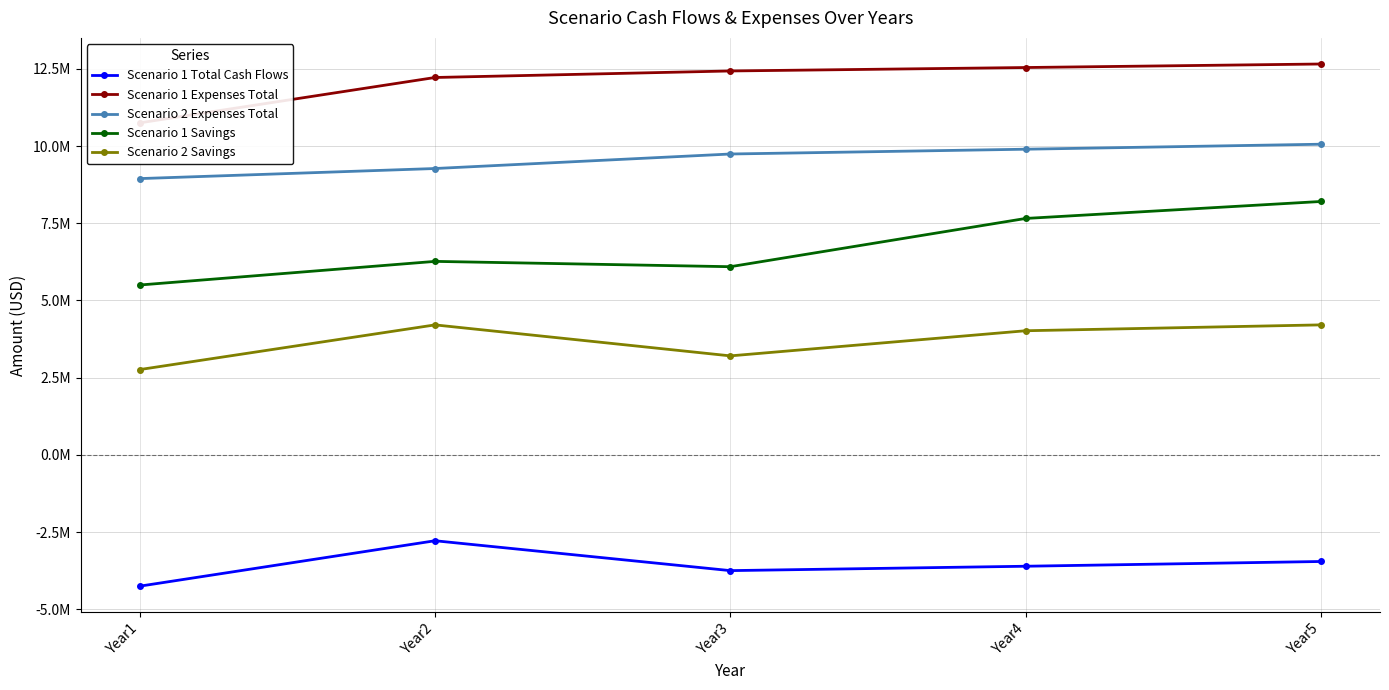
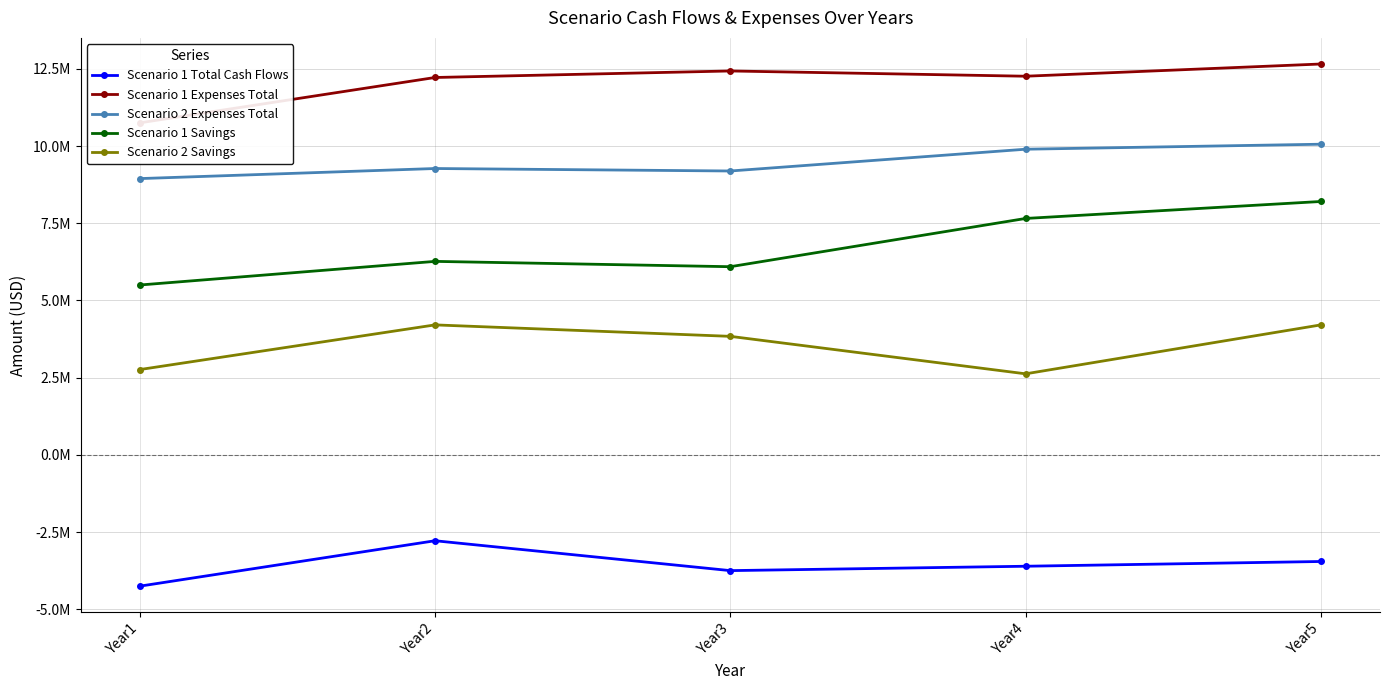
  {
    "Scenario 1 Total Cash Flows": {
      "Year1": -4300000,
      "Year2": -2800000,
      "Year3": -3700000,
      "Year4": -3600000,
      "Year5": -3500000
    },
    "Scenario 1 Expenses Total": {
      "Year2": 12200000,
      "Year3": 12400000,
-     "Year4": 12500000,
+     "Year4": 12300000,
      "Year5": 12700000
    },
    "Scenario 2 Expenses Total": {
      "Year1": 8900000,
      "Year2": 9300000,
-     "Year3": 9700000,
+     "Year3": 9200000,
      "Year4": 9900000,
      "Year5": 10100000
    },
    "Scenario 1 Savings": {
      "Year1": 5500000,
      "Year2": 6300000,
      "Year3": 6100000,
      "Year4": 7700000,
      "Year5": 8200000
    },
    "Scenario 2 Savings": {
      "Year1": 2800000,
      "Year2": 4200000,
-     "Year3": 3200000,
-     "Year4": 4000000,
+     "Year3": 3800000,
+     "Year4": 2600000,
      "Year5": 4200000
    }
  }
